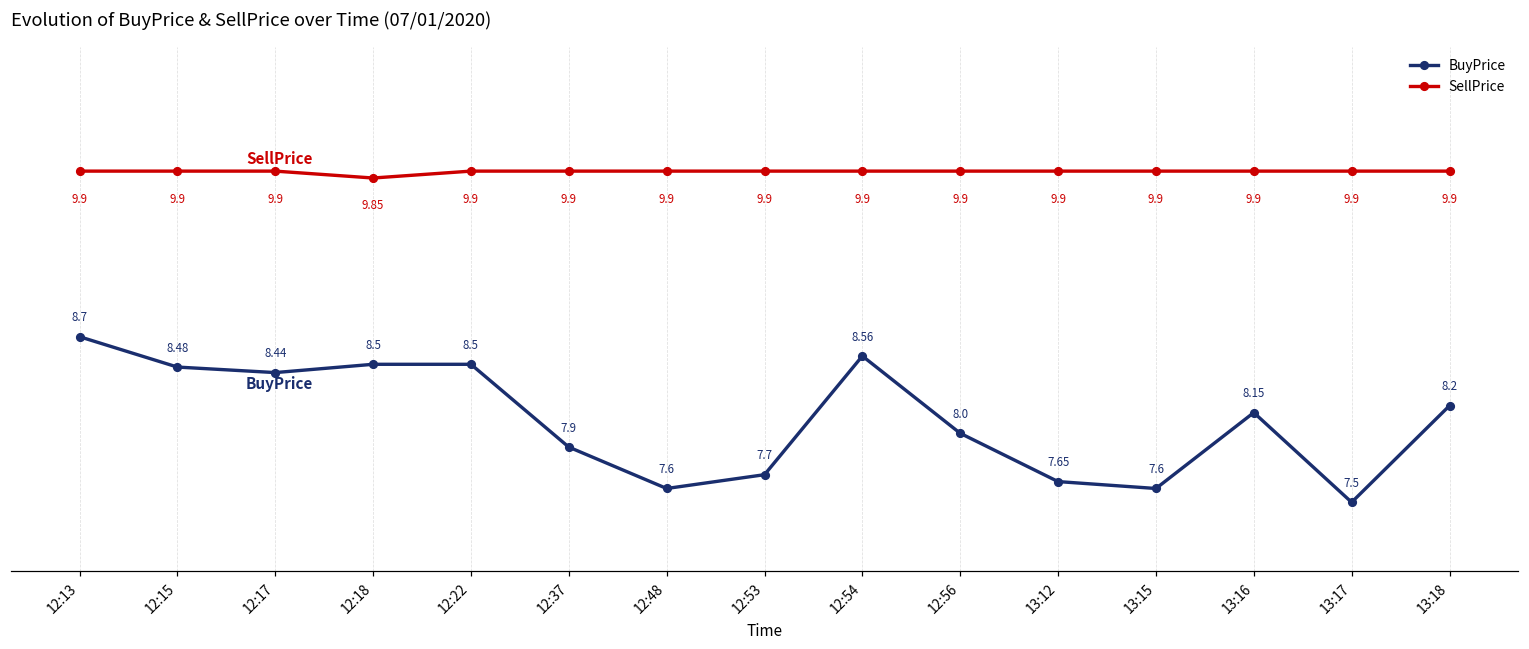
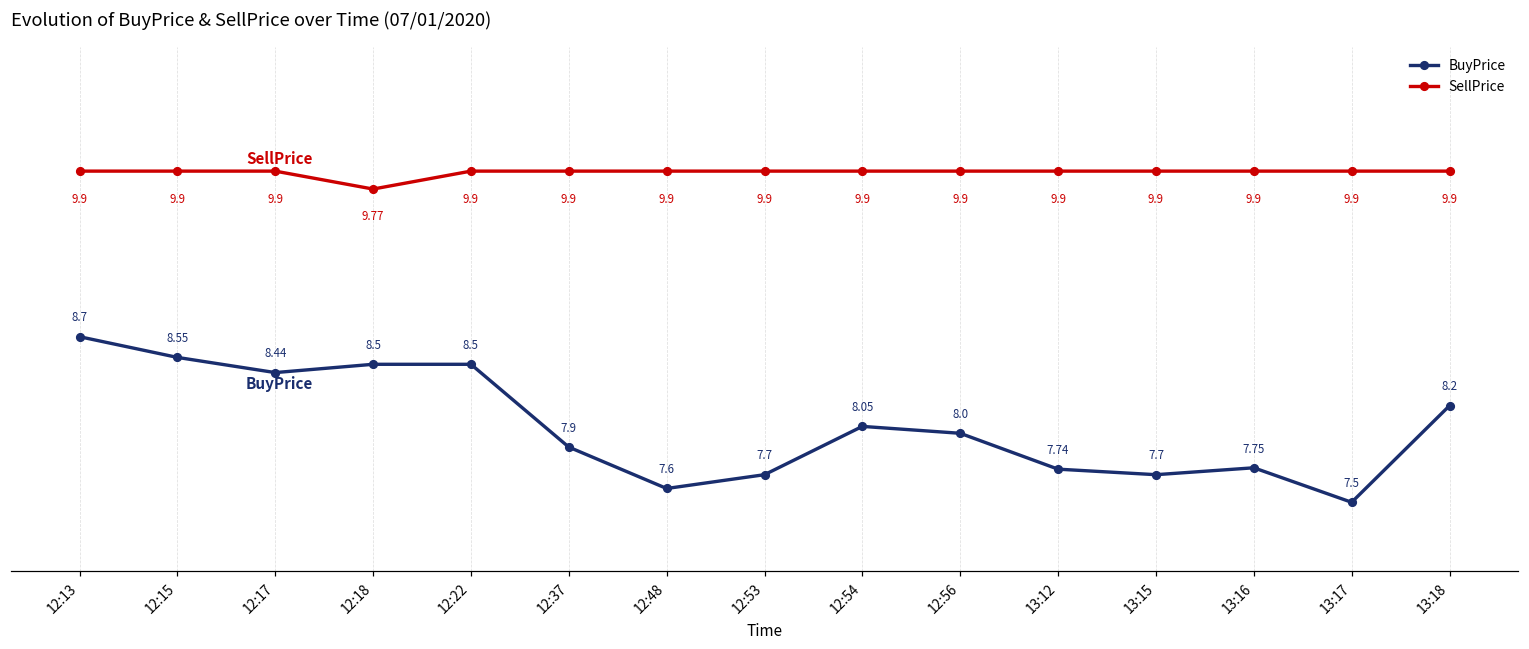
  {
    "BuyPrice": {
      "12:13": 8.7,
-     "12:15": 8.48,
+     "12:15": 8.55,
      "12:17": 8.44,
      "12:18": 8.5,
      "12:22": 8.5,
      "12:37": 7.9,
      "12:48": 7.6,
      "12:53": 7.7,
-     "12:54": 8.56,
+     "12:54": 8.05,
      "12:56": 8.0,
-     "13:12": 7.65,
-     "13:15": 7.6,
-     "13:16": 8.15,
+     "13:12": 7.74,
+     "13:15": 7.7,
+     "13:16": 7.75,
      "13:17": 7.5,
      "13:18": 8.2
    },
    "SellPrice": {
      "12:13": 9.9,
      "12:15": 9.9,
      "12:17": 9.9,
-     "12:18": 9.85,
+     "12:18": 9.77,
      "12:22": 9.9,
      "12:37": 9.9,
      "12:48": 9.9,
      "12:53": 9.9,
      "12:54": 9.9,
      "12:56": 9.9,
      "13:12": 9.9,
      "13:15": 9.9,
      "13:16": 9.9,
      "13:17": 9.9,
      "13:18": 9.9
    }
  }
